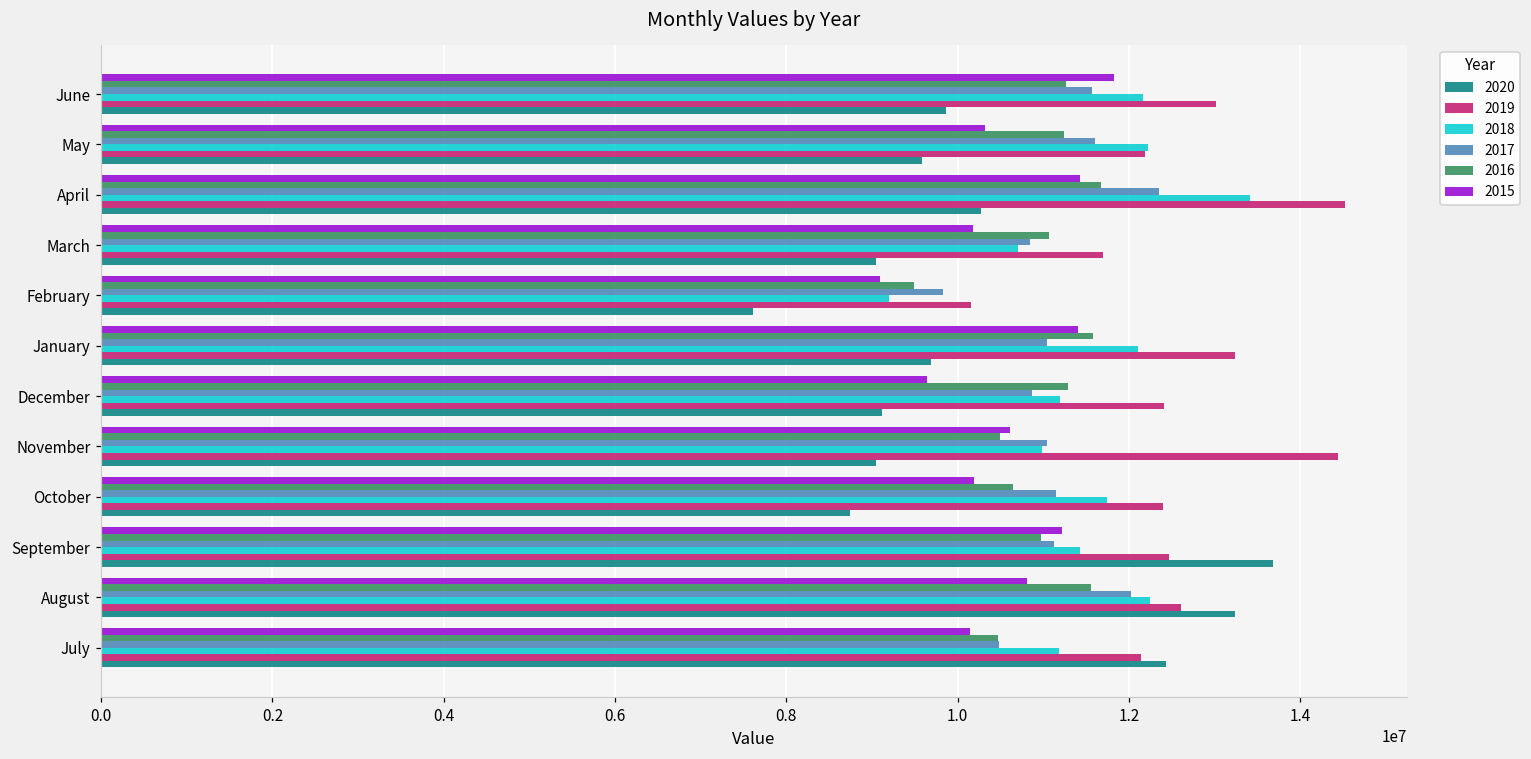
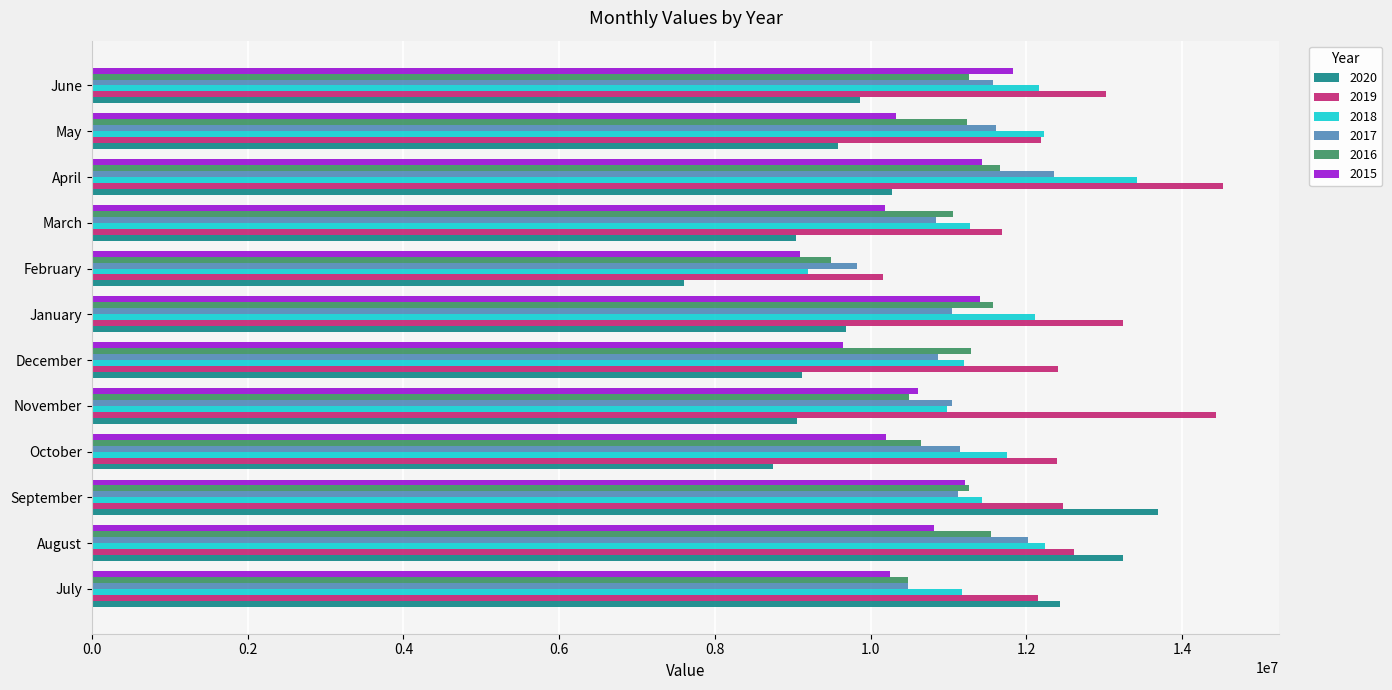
  {
    "2020": {
      "June": 9900000,
      "May": 9600000,
      "April": 10300000,
      "March": 9000000,
      "February": 7600000,
      "January": 9700000,
      "December": 9100000,
      "November": 9100000,
      "October": 8700000,
      "September": 13700000,
      "August": 13200000,
      "July": 12400000
    },
    "2019": {
      "June": 13000000,
      "May": 12200000,
      "April": 14500000,
      "March": 11700000,
      "February": 10200000,
      "January": 13200000,
      "December": 12400000,
      "November": 14400000,
      "October": 12400000,
      "September": 12500000,
      "August": 12600000,
      "July": 12100000
    },
    "2018": {
      "June": 12200000,
      "May": 12200000,
      "April": 13400000,
-     "March": 10700000,
+     "March": 11300000,
      "February": 9200000,
      "January": 12100000,
      "December": 11200000,
      "November": 11000000,
      "October": 11700000,
      "September": 11400000,
      "August": 12200000,
      "July": 11200000
    },
    "2017": {
      "June": 11600000,
      "May": 11600000,
      "April": 12400000,
      "March": 10800000,
      "February": 9800000,
      "January": 11000000,
      "December": 10900000,
      "November": 11000000,
      "October": 11200000,
      "September": 11100000,
      "August": 12000000,
      "July": 10500000
    },
    "2016": {
      "June": 11300000,
      "May": 11200000,
      "April": 11700000,
      "March": 11100000,
      "February": 9500000,
      "January": 11600000,
      "December": 11300000,
      "November": 10500000,
      "October": 10600000,
-     "September": 11000000,
+     "September": 11300000,
      "August": 11600000,
      "July": 10500000
    },
    "2015": {
      "June": 11800000,
      "May": 10300000,
      "April": 11400000,
      "March": 10200000,
      "February": 9100000,
      "January": 11400000,
      "December": 9600000,
      "November": 10600000,
      "October": 10200000,
      "September": 11200000,
      "August": 10800000,
-     "July": 10100000
+     "July": 10200000
    }
  }
